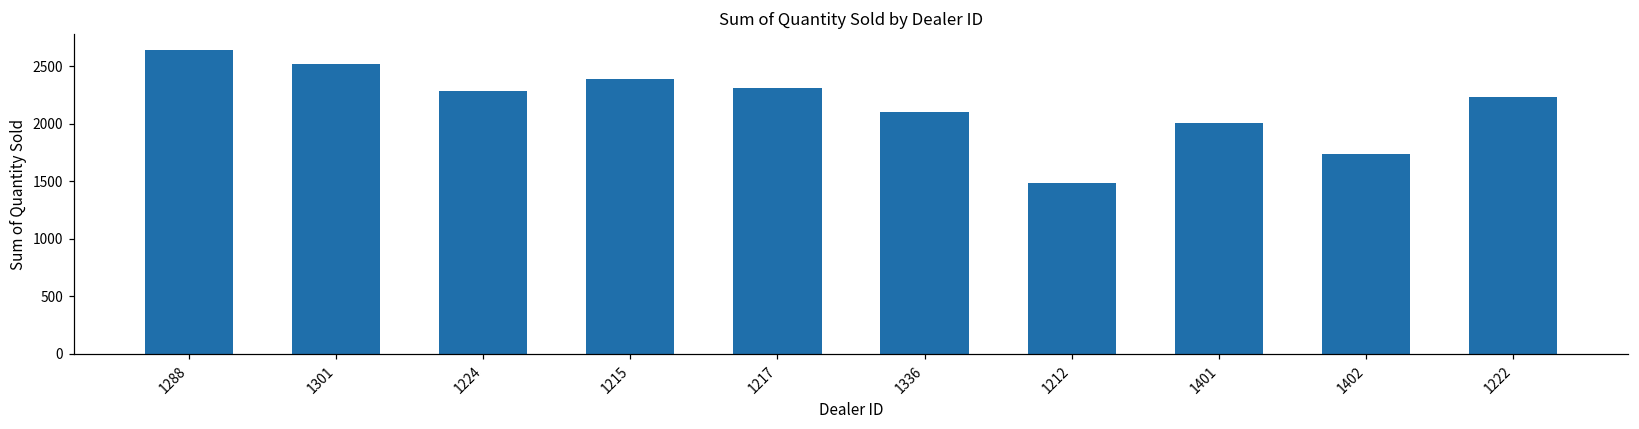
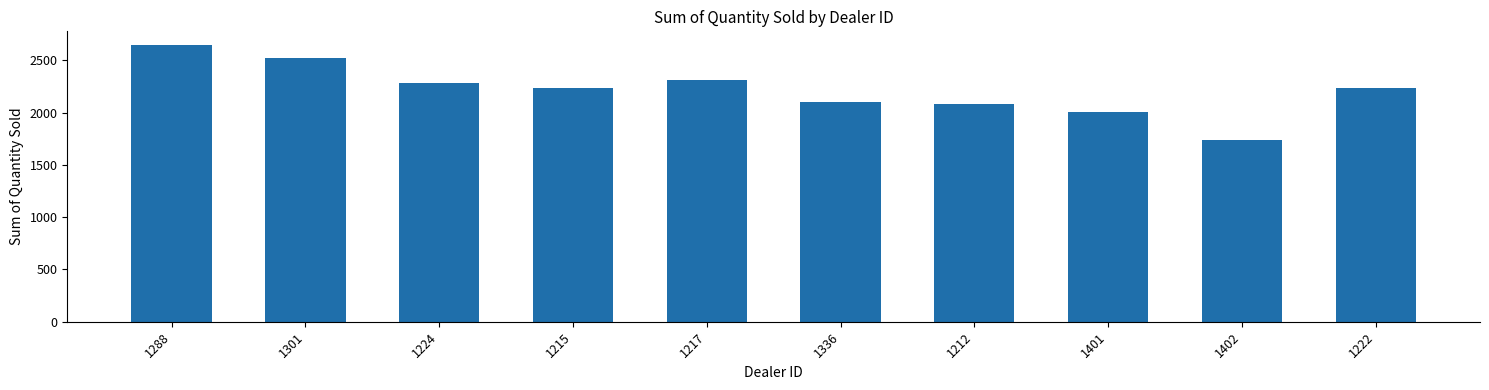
  {
    "1288": 2640,
    "1301": 2520,
    "1224": 2290,
-   "1215": 2390,
+   "1215": 2240,
    "1217": 2310,
    "1336": 2100,
-   "1212": 1490,
+   "1212": 2080,
    "1401": 2010,
    "1402": 1740,
    "1222": 2230
  }
